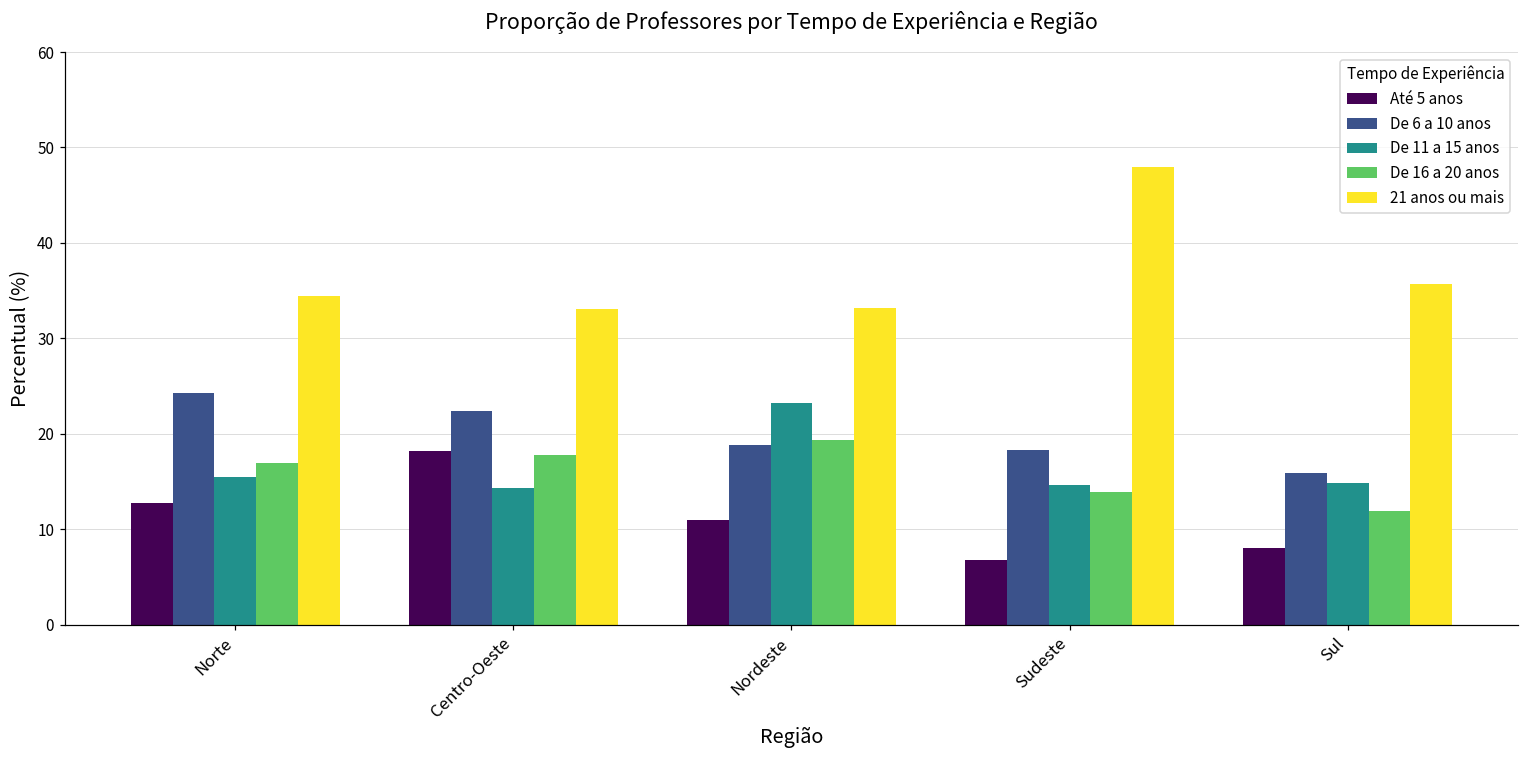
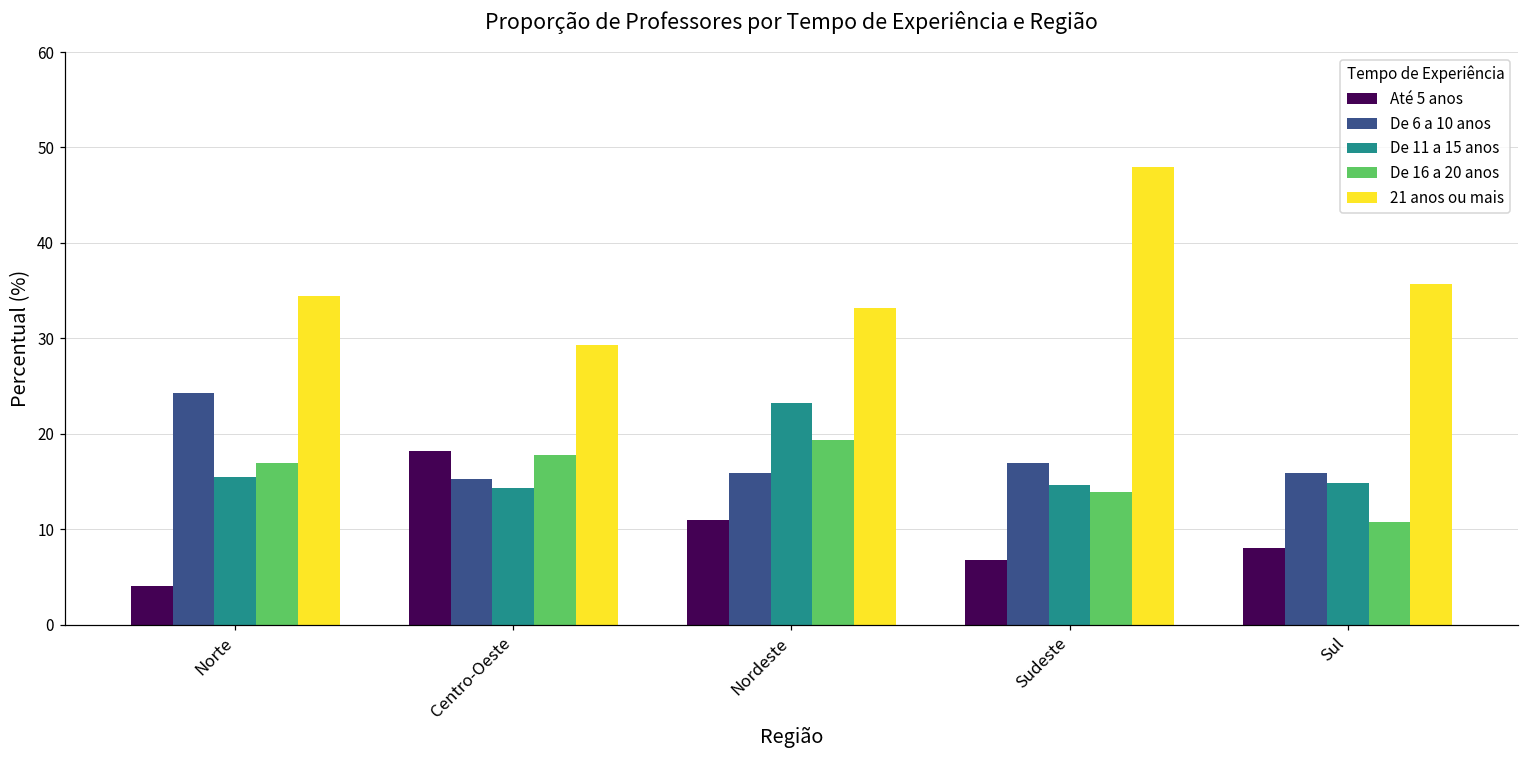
  {
    "Até 5 anos": {
-     "Norte": 13,
+     "Norte": 4,
      "Centro-Oeste": 18,
      "Nordeste": 11,
      "Sudeste": 7,
      "Sul": 8
    },
    "De 6 a 10 anos": {
      "Norte": 24,
-     "Centro-Oeste": 22,
-     "Nordeste": 19,
-     "Sudeste": 18,
+     "Centro-Oeste": 15,
+     "Nordeste": 16,
+     "Sudeste": 17,
      "Sul": 16
    },
    "De 11 a 15 anos": {
      "Norte": 15,
      "Centro-Oeste": 14,
      "Nordeste": 23,
      "Sudeste": 15,
      "Sul": 15
    },
    "De 16 a 20 anos": {
      "Norte": 17,
      "Centro-Oeste": 18,
      "Nordeste": 19,
      "Sudeste": 14,
-     "Sul": 12
+     "Sul": 11
    },
    "21 anos ou mais": {
      "Norte": 34,
-     "Centro-Oeste": 33,
+     "Centro-Oeste": 29,
      "Nordeste": 33,
      "Sudeste": 48,
      "Sul": 36
    }
  }
